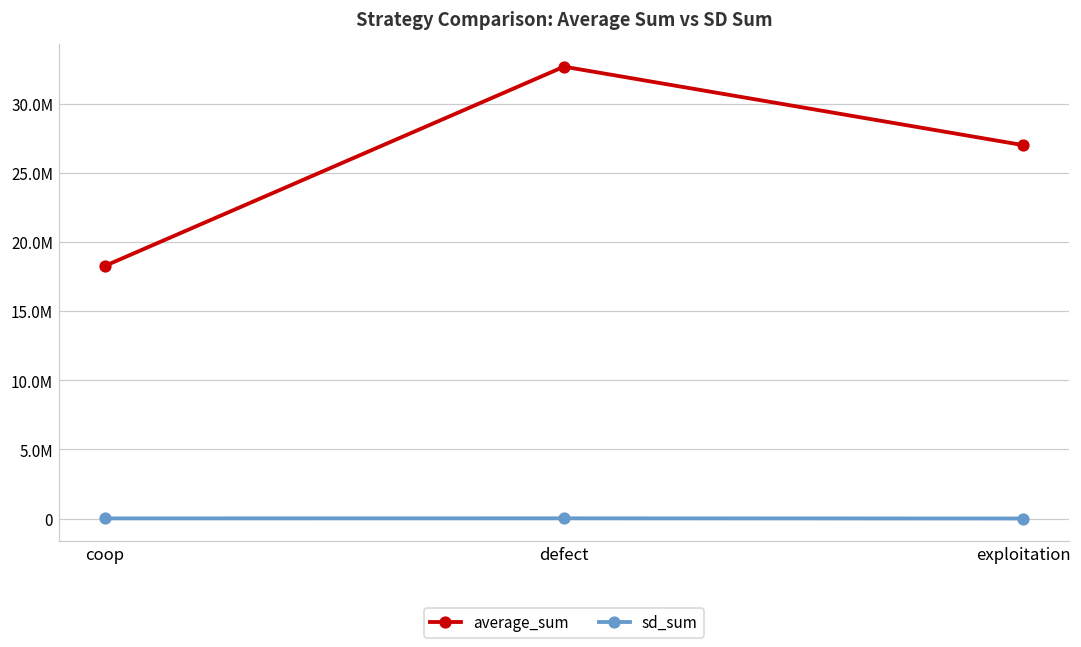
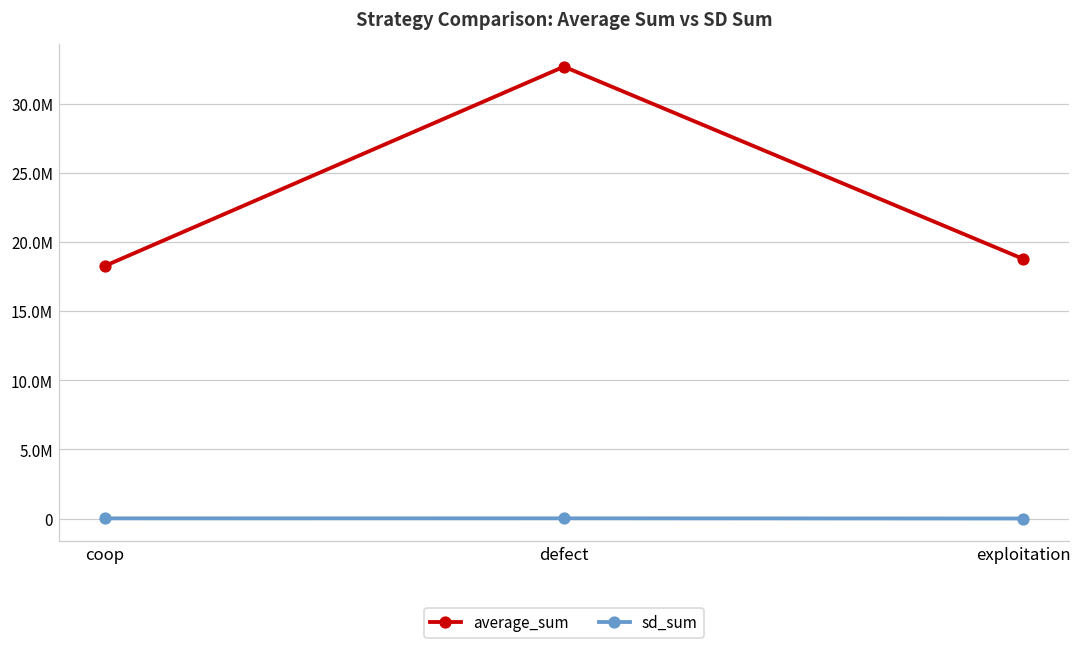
  {
    "average_sum": {
      "coop": 18300000,
      "defect": 32700000,
-     "exploitation": 27000000
+     "exploitation": 18800000
    },
    "sd_sum": {
      "coop": 0,
      "defect": 0,
      "exploitation": 0
    }
  }
